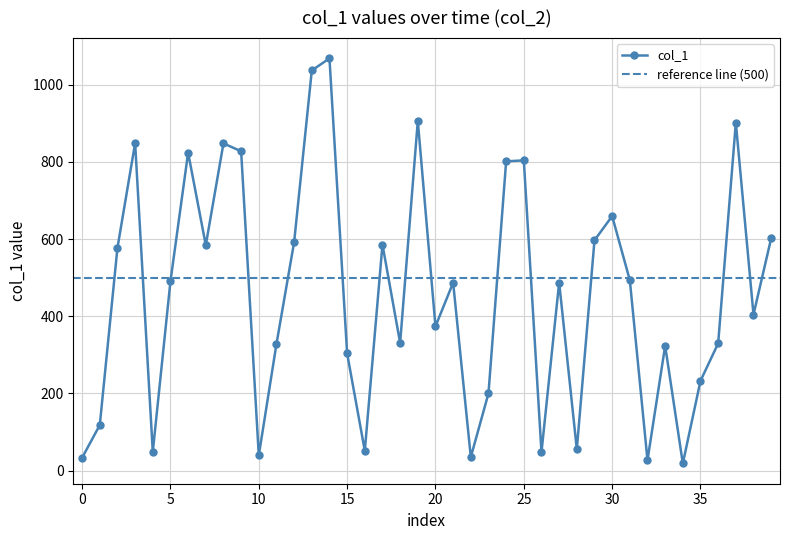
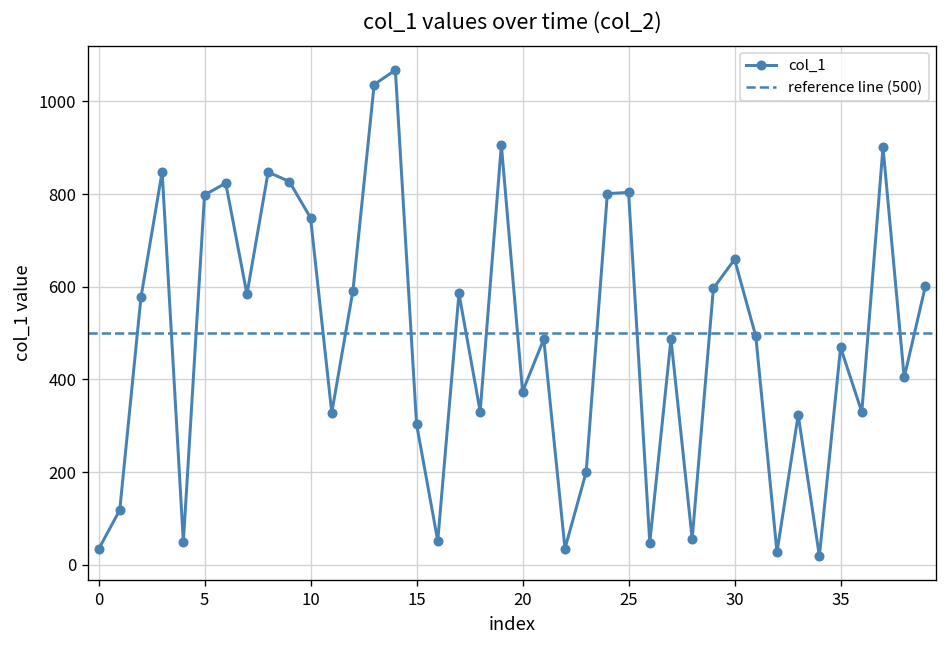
  {
    "0": 30,
-   "5": 490,
-   "10": 40,
+   "5": 800,
+   "10": 750,
    "15": 300,
    "20": 370,
    "25": 800,
    "30": 660,
-   "35": 230
+   "35": 470
  }
